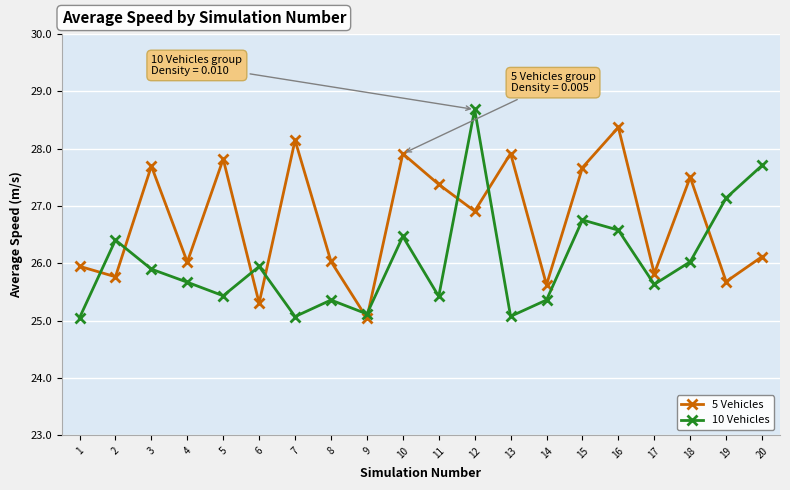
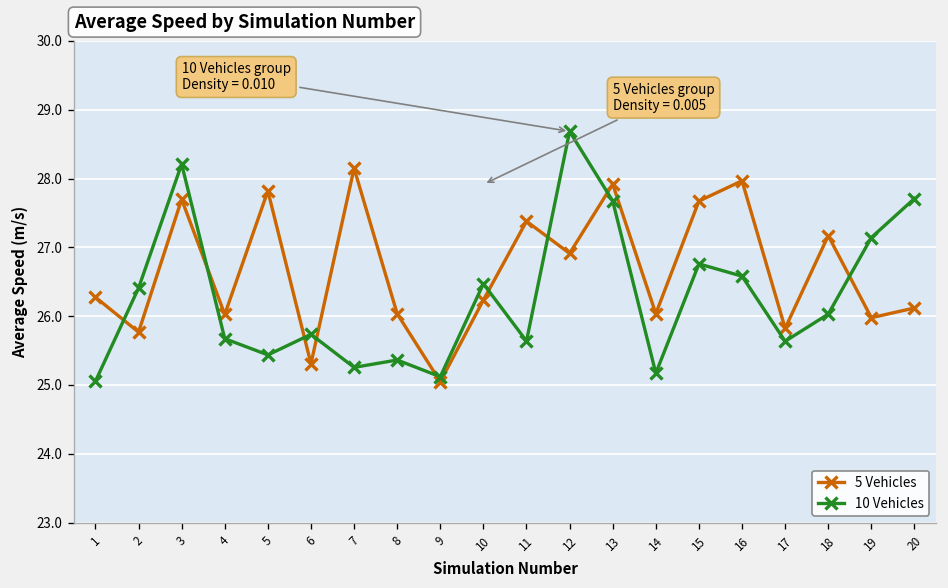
  {
    "5 Vehicles": {
-     "1": 26.0,
+     "1": 26.3,
      "2": 25.8,
      "3": 27.7,
      "4": 26.0,
      "5": 27.8,
      "6": 25.3,
      "7": 28.1,
      "8": 26.0,
      "9": 25.0,
-     "10": 27.9,
+     "10": 26.2,
      "11": 27.4,
      "12": 26.9,
      "13": 27.9,
-     "14": 25.6,
+     "14": 26.0,
      "15": 27.7,
-     "16": 28.4,
+     "16": 28.0,
      "17": 25.8,
-     "18": 27.5,
-     "19": 25.7,
+     "18": 27.2,
+     "19": 26.0,
      "20": 26.1
    },
    "10 Vehicles": {
      "1": 25.1,
      "2": 26.4,
-     "3": 25.9,
+     "3": 28.2,
      "4": 25.7,
      "5": 25.4,
-     "6": 25.9,
-     "7": 25.1,
+     "6": 25.7,
+     "7": 25.3,
      "8": 25.4,
      "9": 25.1,
      "10": 26.5,
-     "11": 25.4,
-     "13": 25.1,
-     "14": 25.4,
+     "11": 25.6,
+     "13": 27.7,
+     "14": 25.2,
      "15": 26.8,
      "16": 26.6,
      "17": 25.6,
      "18": 26.0,
      "19": 27.1,
      "20": 27.7
    }
  }
